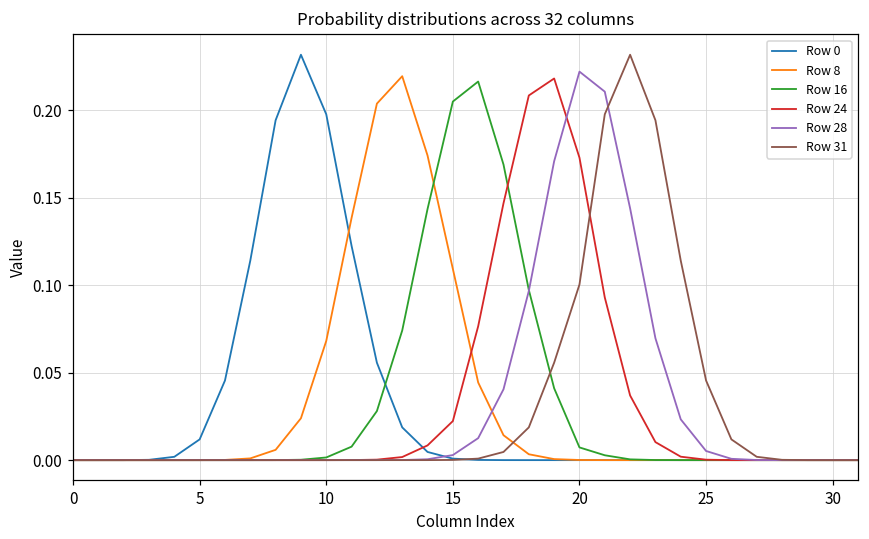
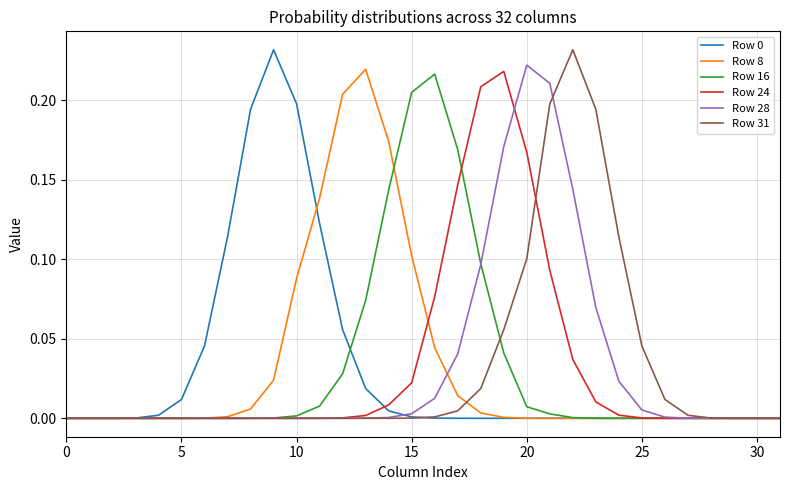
  {
    "Row 0": {
      "5": 0.012,
      "10": 0.198
    },
    "Row 8": {
-     "10": 0.068,
-     "15": 0.109
+     "10": 0.088,
+     "15": 0.102
    },
    "Row 16": {
      "15": 0.205,
      "20": 0.007
    },
    "Row 24": {
      "15": 0.022,
-     "20": 0.173
+     "20": 0.167
    },
    "Row 28": {
      "15": 0.003,
      "20": 0.222,
      "25": 0.005
    },
    "Row 31": {
      "20": 0.100,
      "25": 0.046
    }
  }
